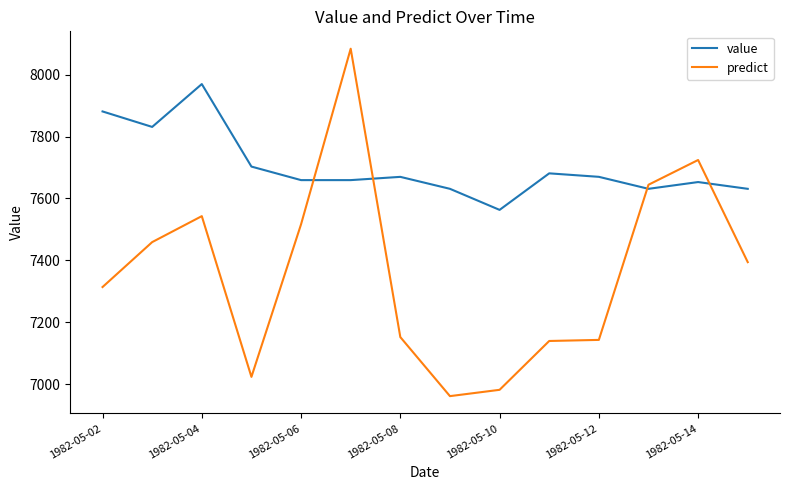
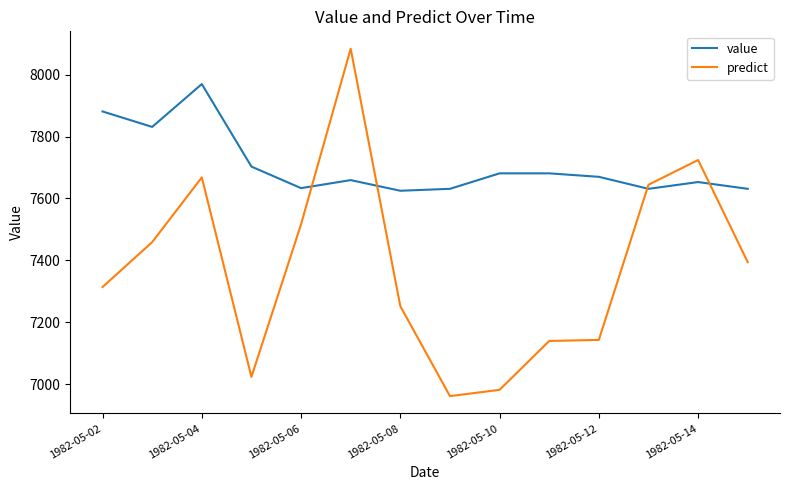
  {
    "value": {
      "1982-05-02": 7880,
      "1982-05-04": 7970,
-     "1982-05-06": 7660,
-     "1982-05-08": 7670,
-     "1982-05-10": 7560,
+     "1982-05-06": 7630,
+     "1982-05-08": 7630,
+     "1982-05-10": 7680,
      "1982-05-12": 7670,
      "1982-05-14": 7650
    },
    "predict": {
      "1982-05-02": 7310,
-     "1982-05-04": 7540,
+     "1982-05-04": 7670,
      "1982-05-06": 7520,
-     "1982-05-08": 7150,
+     "1982-05-08": 7250,
      "1982-05-10": 6980,
      "1982-05-12": 7140,
      "1982-05-14": 7720
    }
  }
